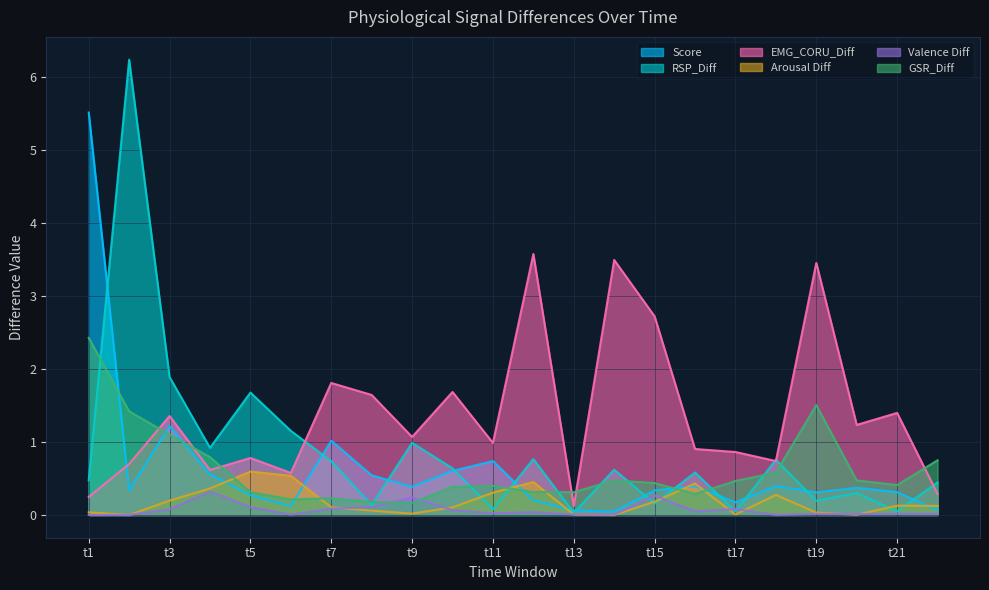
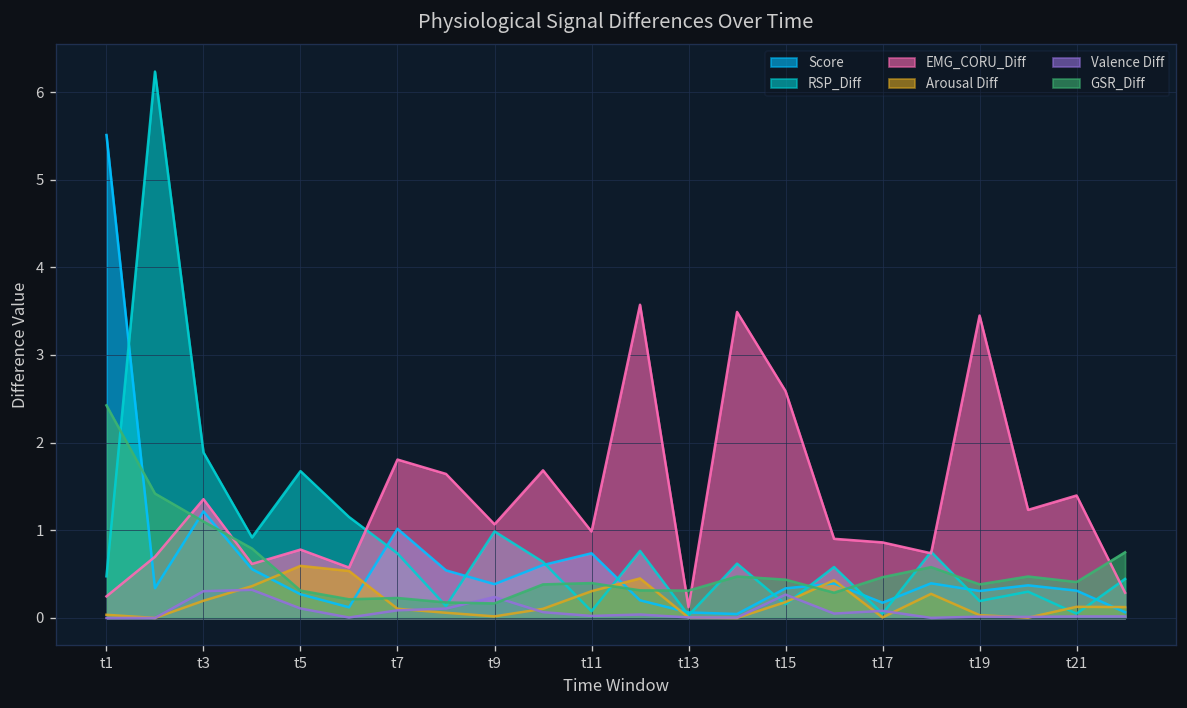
  {
    "EMG_CORU_Diff": {
      "t1": 0.2,
      "t3": 1.4,
      "t5": 0.8,
      "t7": 1.8,
      "t9": 1.1,
      "t11": 1.0,
      "t13": 0.1,
-     "t15": 2.7,
+     "t15": 2.6,
      "t17": 0.9,
      "t19": 3.4,
      "t21": 1.4
    },
    "Arousal Diff": {
      "t1": 0.0,
      "t3": 0.2,
      "t5": 0.6,
      "t9": 0.0,
      "t11": 0.3,
      "t17": 0.0,
      "t21": 0.1
    },
    "Valence Diff": {
      "t1": 0.0,
-     "t3": 0.1,
+     "t3": 0.3,
      "t5": 0.1,
      "t9": 0.2,
      "t11": 0.0,
      "t15": 0.3
    },
    "GSR_Diff": {
      "t1": 2.4,
      "t3": 1.1,
      "t5": 0.3,
      "t7": 0.2,
      "t9": 0.2,
      "t11": 0.4,
      "t13": 0.3,
      "t15": 0.4,
      "t17": 0.5,
-     "t19": 1.5,
+     "t19": 0.4,
      "t21": 0.4
    }
  }
